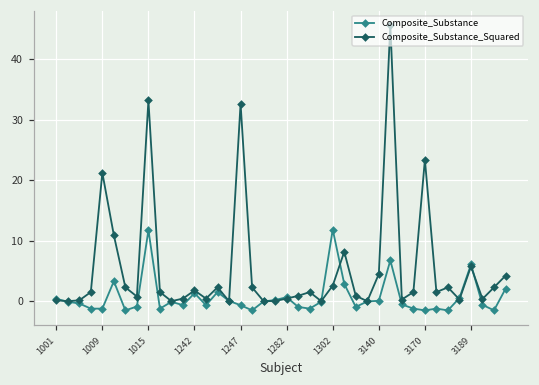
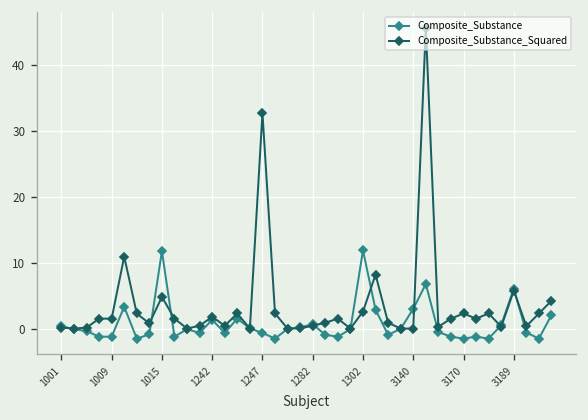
  {
    "Composite_Substance": {
      "1009": -1,
      "1015": 12,
      "1247": -1,
      "1302": 12,
-     "3140": 0,
+     "3140": 3,
      "3170": -2
    },
    "Composite_Substance_Squared": {
-     "1009": 21,
-     "1015": 33,
+     "1009": 2,
+     "1015": 5,
      "1247": 33,
      "1302": 3,
-     "3140": 5,
-     "3170": 23
+     "3140": 0,
+     "3170": 2
    }
  }
